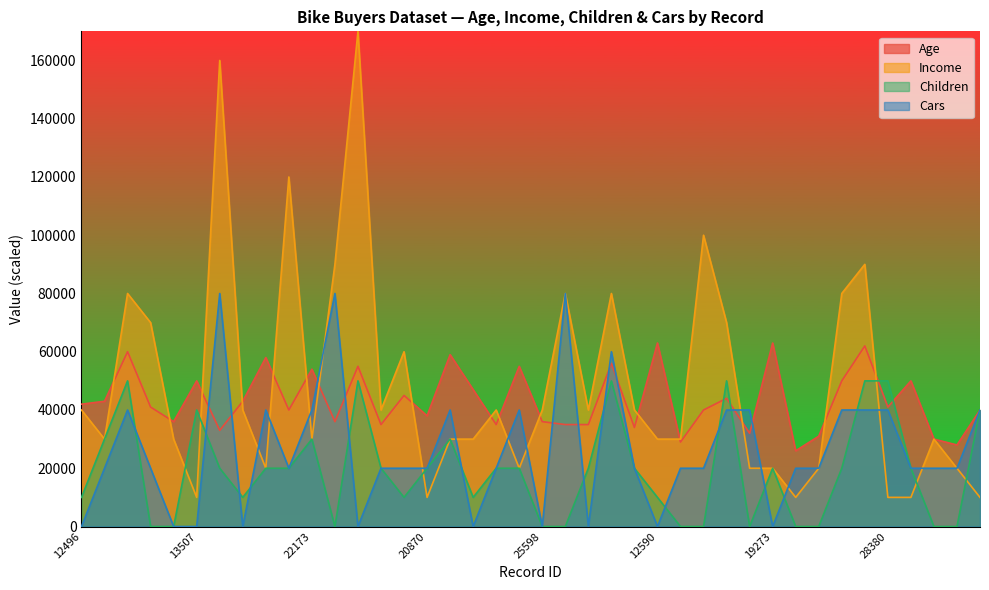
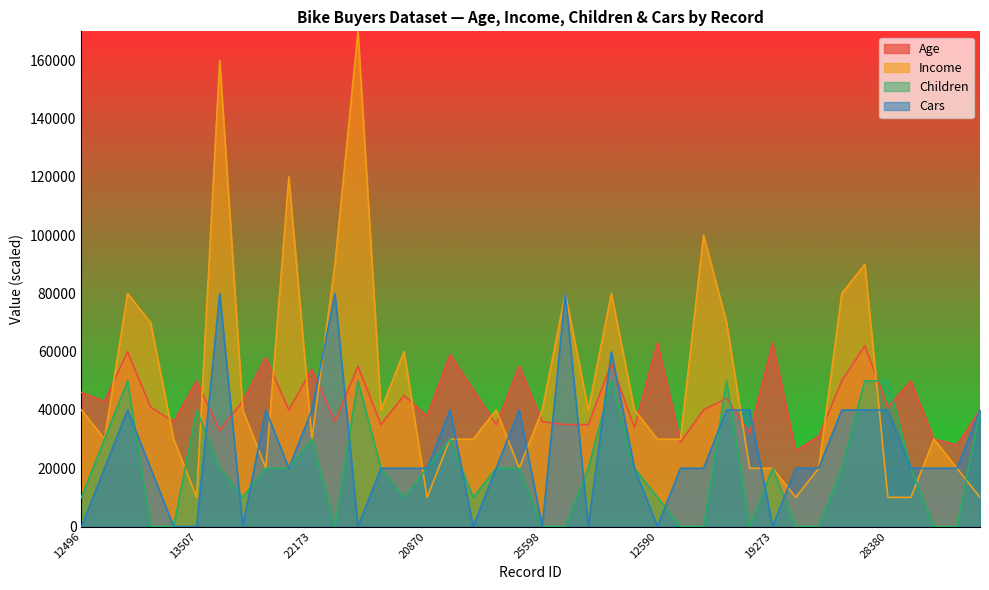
  {
    "Age": {
-     "12496": 42000,
+     "12496": 46000,
      "13507": 50000,
      "22173": 54000,
      "20870": 38000,
      "25598": 36000,
      "12590": 63000,
      "19273": 63000,
      "28380": 41000
    },
    "Income": {
      "12496": 40000,
      "13507": 10000,
      "20870": 10000,
      "25598": 40000,
      "12590": 30000,
      "28380": 10000
    },
    "Children": {
      "12496": 10000,
      "13507": 40000,
      "12590": 10000,
      "28380": 50000
    },
    "Cars": {
      "12496": 0,
      "13507": 0,
      "22173": 40000,
      "12590": 0,
      "19273": 0,
      "28380": 40000
    }
  }
